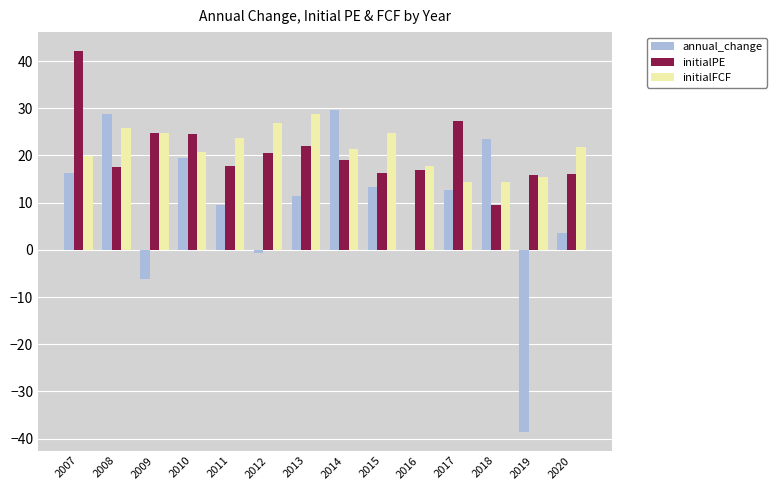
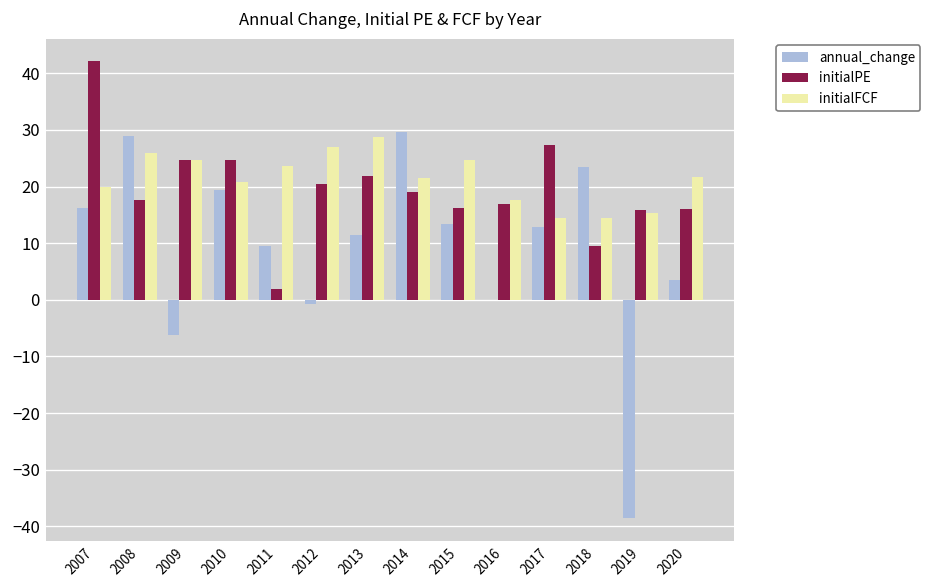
  {
    "annual_change": {
      "2007": 16,
      "2008": 29,
      "2009": -6,
      "2010": 19,
      "2011": 10,
      "2012": -1,
      "2013": 11,
      "2014": 30,
      "2015": 13,
      "2016": 0,
      "2017": 13,
      "2018": 23,
      "2019": -38,
      "2020": 4
    },
    "initialPE": {
      "2007": 42,
      "2008": 18,
      "2009": 25,
      "2010": 25,
-     "2011": 18,
+     "2011": 2,
      "2012": 21,
      "2013": 22,
      "2014": 19,
      "2015": 16,
      "2016": 17,
      "2017": 27,
      "2018": 10,
      "2019": 16,
      "2020": 16
    },
    "initialFCF": {
      "2007": 20,
      "2008": 26,
      "2009": 25,
      "2010": 21,
      "2011": 24,
      "2012": 27,
      "2013": 29,
      "2014": 21,
      "2015": 25,
      "2016": 18,
      "2017": 14,
      "2018": 14,
      "2019": 15,
      "2020": 22
    }
  }
